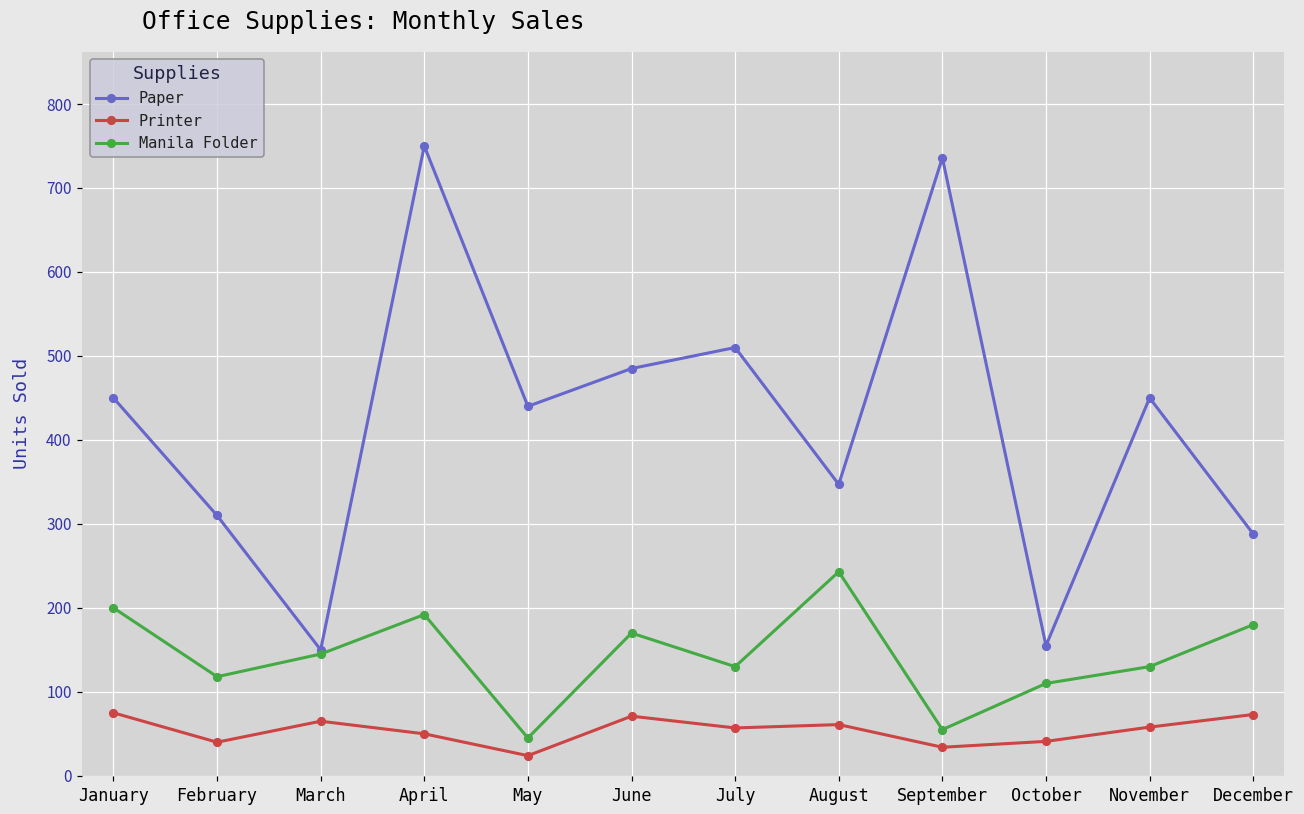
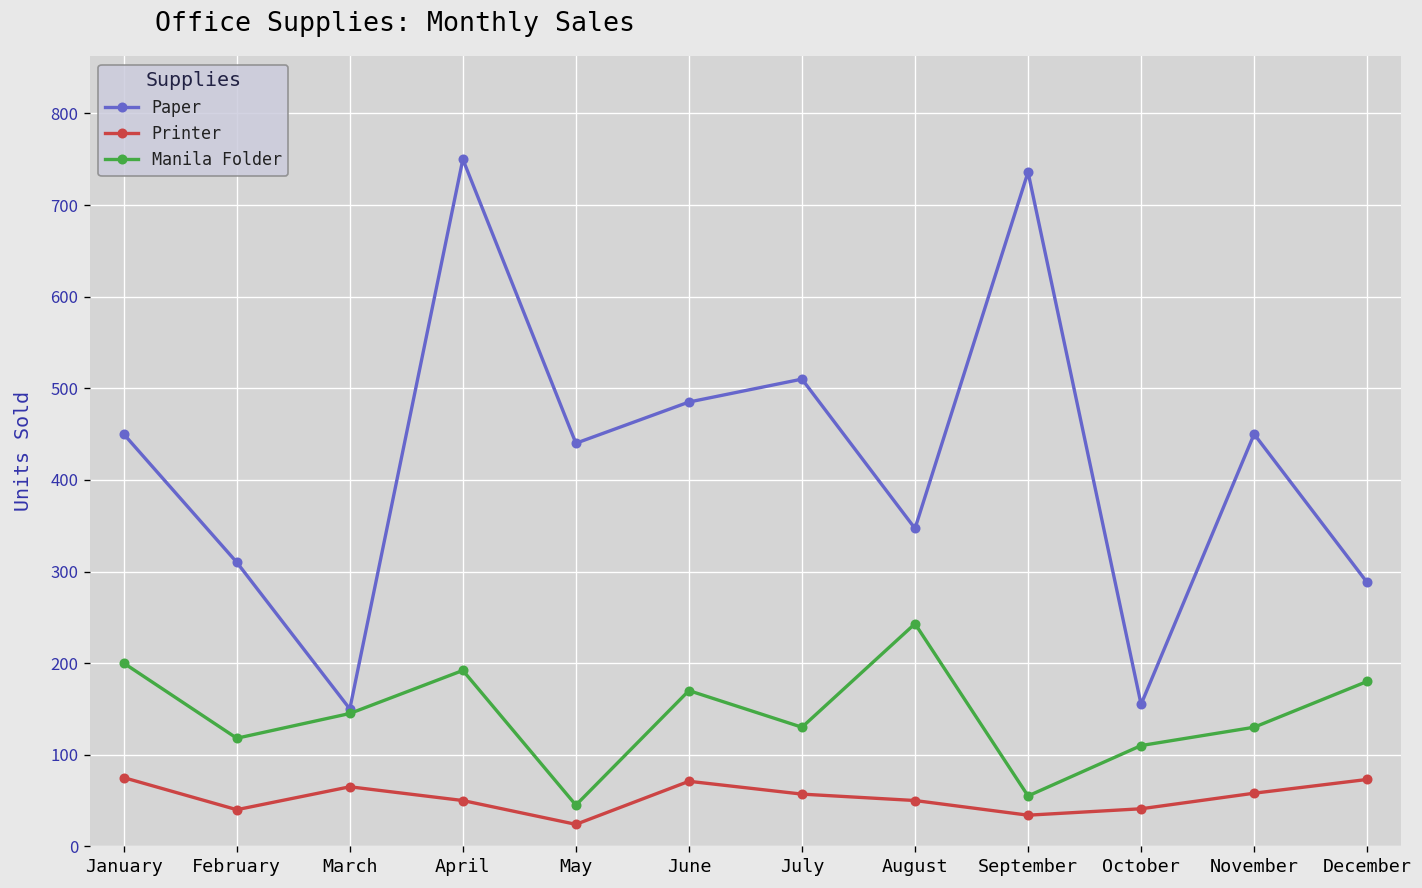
  {
    "Paper": {
      "January": 450,
      "February": 310,
      "March": 150,
      "April": 750,
      "May": 440,
      "June": 490,
      "July": 510,
      "August": 350,
      "September": 740,
      "October": 160,
      "November": 450,
      "December": 290
    },
    "Printer": {
      "January": 80,
      "February": 40,
      "March": 70,
      "April": 50,
      "May": 20,
      "June": 70,
      "July": 60,
-     "August": 60,
+     "August": 50,
      "September": 30,
      "October": 40,
      "November": 60,
      "December": 70
    },
    "Manila Folder": {
      "January": 200,
      "February": 120,
      "March": 150,
      "April": 190,
      "May": 50,
      "June": 170,
      "July": 130,
      "August": 240,
      "September": 60,
      "October": 110,
      "November": 130,
      "December": 180
    }
  }
